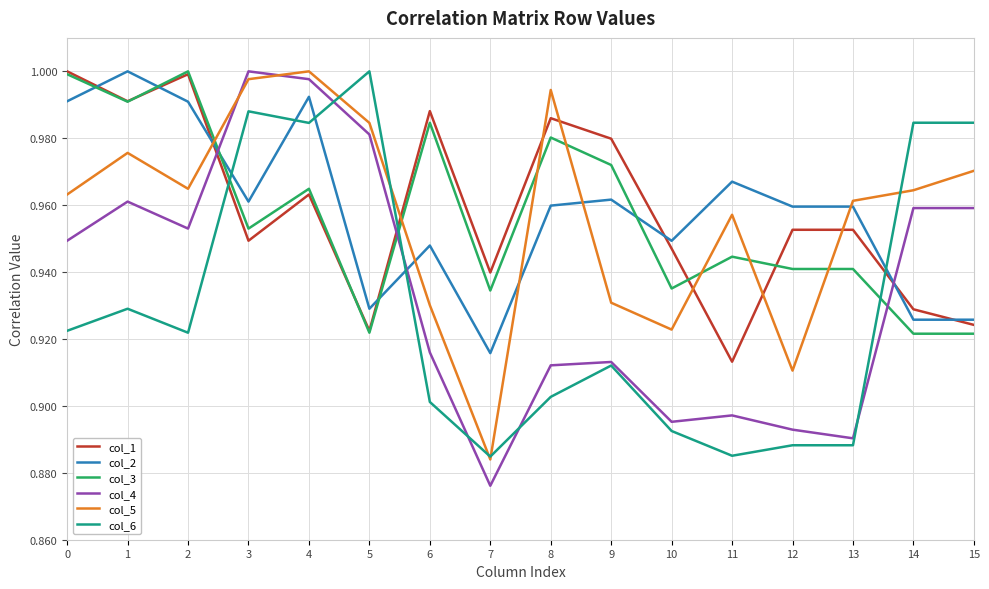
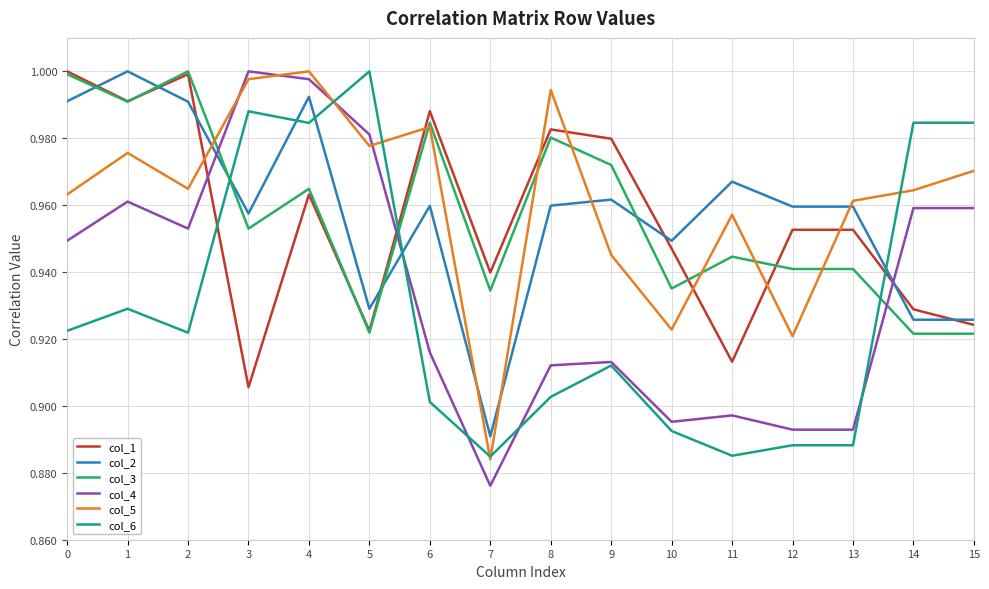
  {
    "col_1": {
      "0": 1.000,
      "2": 0.999,
-     "3": 0.949,
+     "3": 0.906,
      "4": 0.963,
      "6": 0.988,
      "7": 0.940,
-     "8": 0.986,
+     "8": 0.983,
      "9": 0.980,
      "10": 0.947,
      "11": 0.913,
      "12": 0.953,
      "13": 0.953,
      "14": 0.929,
      "15": 0.924
    },
    "col_2": {
      "0": 0.991,
      "1": 1.000,
      "2": 0.991,
-     "3": 0.961,
+     "3": 0.958,
      "4": 0.992,
      "5": 0.929,
-     "6": 0.948,
-     "7": 0.916,
+     "6": 0.960,
+     "7": 0.891,
      "8": 0.960,
      "9": 0.962,
      "10": 0.949,
      "11": 0.967,
      "12": 0.960,
      "13": 0.960,
      "14": 0.926,
      "15": 0.926
    },
    "col_4": {
      "0": 0.949,
      "1": 0.961,
      "2": 0.953,
      "3": 1.000,
      "4": 0.998,
      "5": 0.981,
      "6": 0.916,
      "7": 0.876,
      "8": 0.912,
      "9": 0.913,
      "10": 0.895,
      "11": 0.897,
      "12": 0.893,
-     "13": 0.890,
+     "13": 0.893,
      "14": 0.959,
      "15": 0.959
    },
    "col_5": {
      "0": 0.963,
      "1": 0.976,
      "2": 0.965,
      "3": 0.998,
      "4": 1.000,
-     "5": 0.985,
-     "6": 0.930,
+     "5": 0.978,
+     "6": 0.983,
      "7": 0.884,
      "8": 0.994,
-     "9": 0.931,
+     "9": 0.945,
      "10": 0.923,
      "11": 0.957,
-     "12": 0.911,
+     "12": 0.921,
      "13": 0.961,
      "14": 0.964,
      "15": 0.970
    }
  }
